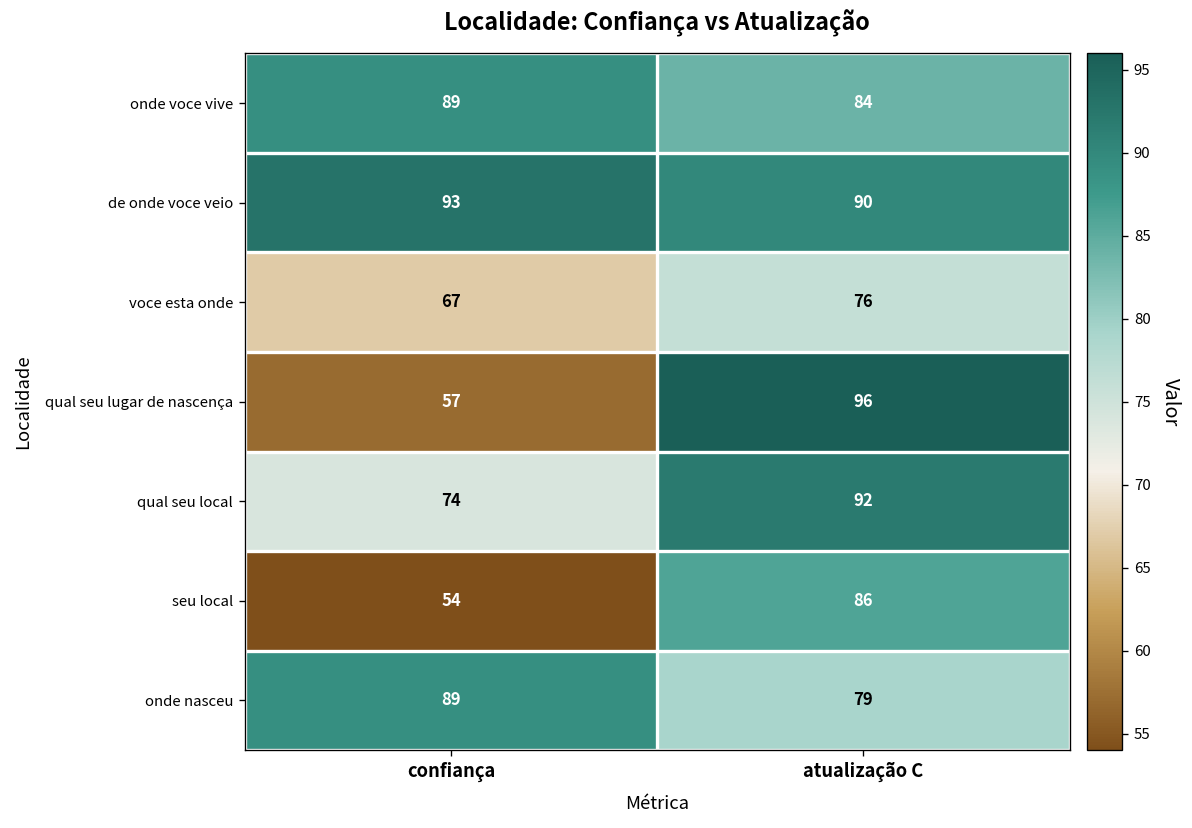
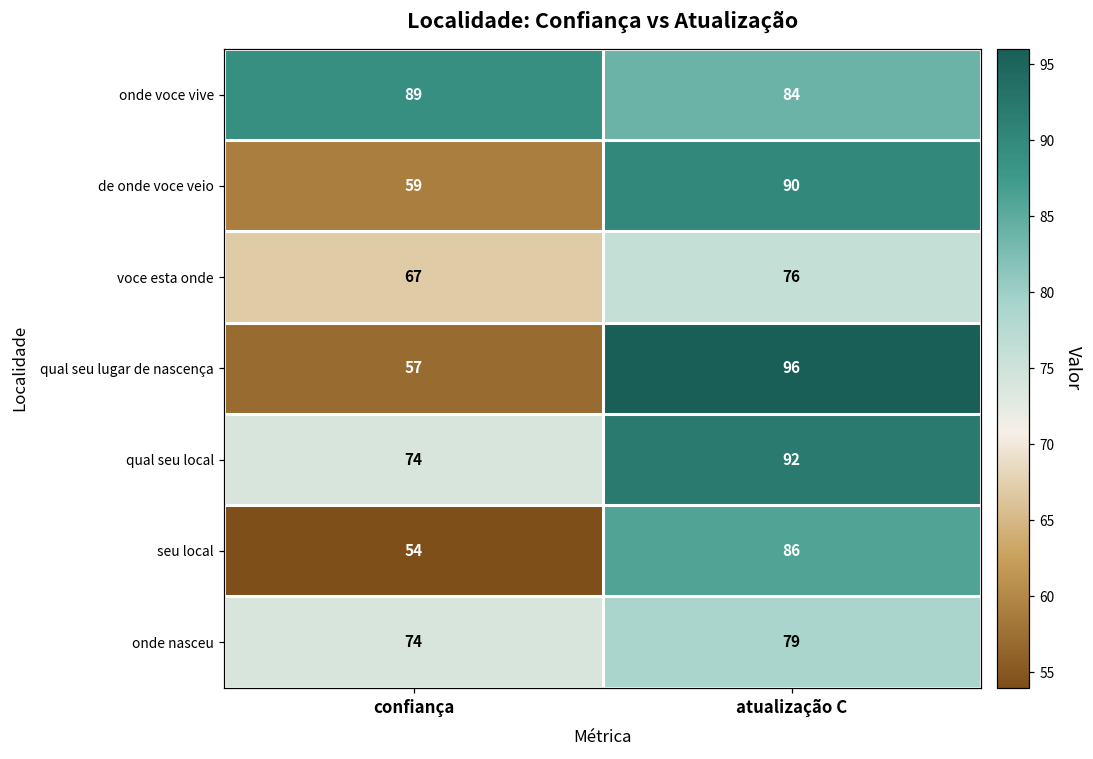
  {
    "onde voce vive": {
      "confiança": 89,
      "atualização C": 84
    },
    "de onde voce veio": {
-     "confiança": 93,
+     "confiança": 59,
      "atualização C": 90
    },
    "voce esta onde": {
      "confiança": 67,
      "atualização C": 76
    },
    "qual seu lugar de nascença": {
      "confiança": 57,
      "atualização C": 96
    },
    "qual seu local": {
      "confiança": 74,
      "atualização C": 92
    },
    "seu local": {
      "confiança": 54,
      "atualização C": 86
    },
    "onde nasceu": {
-     "confiança": 89,
+     "confiança": 74,
      "atualização C": 79
    }
  }
